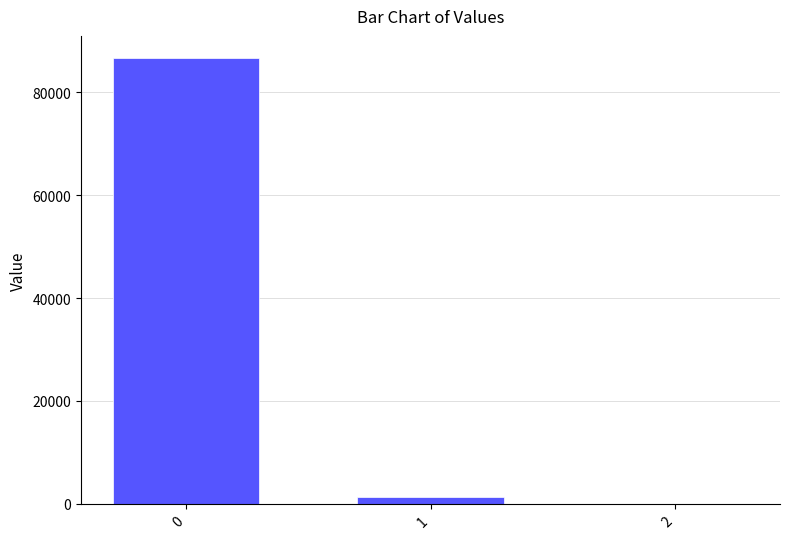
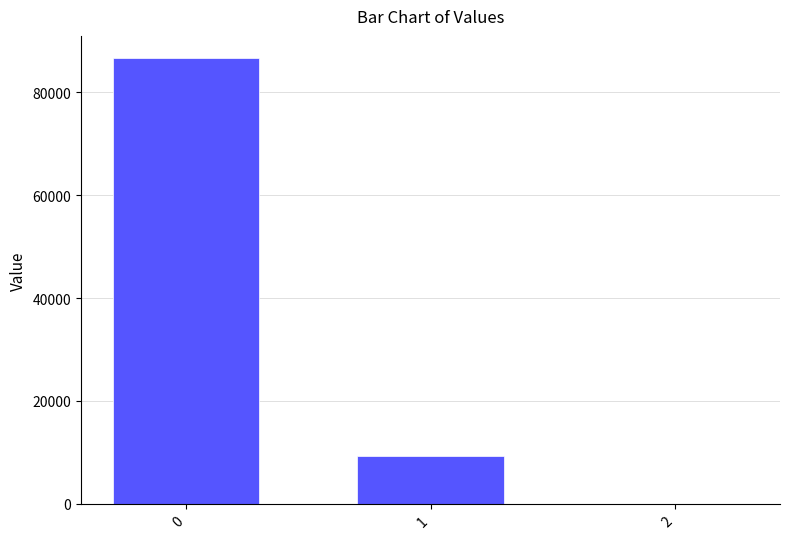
  {
    "0": 87000,
-   "1": 1000
+   "1": 9000
  }
